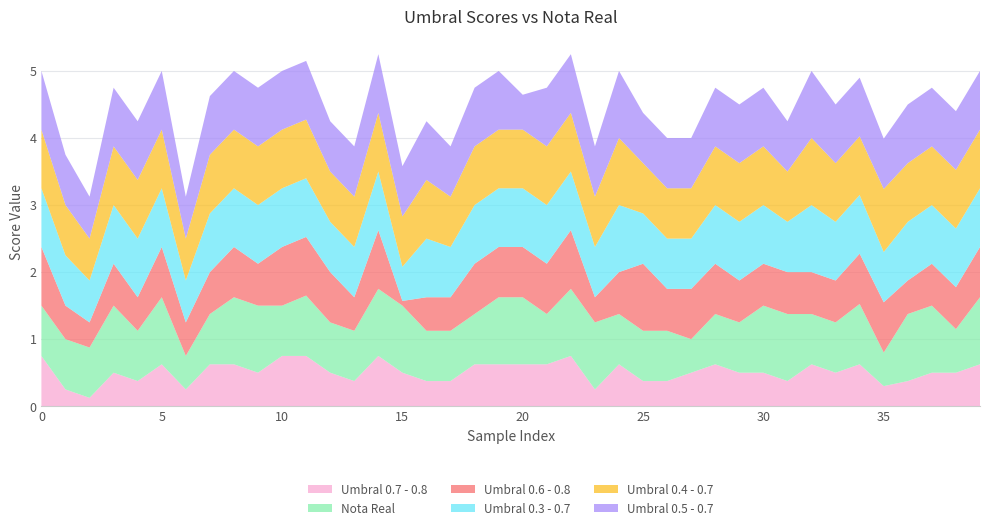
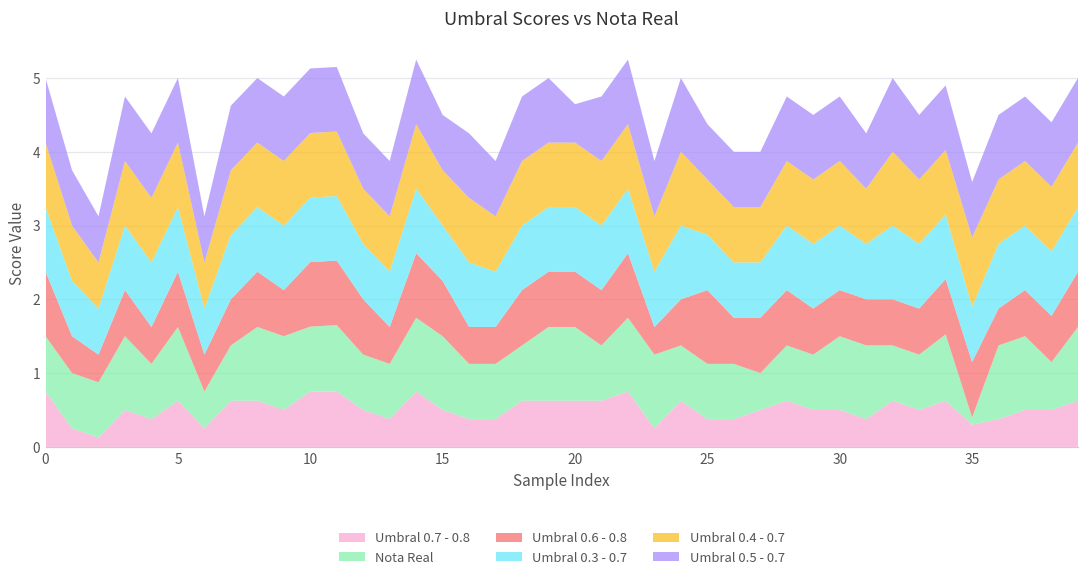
  {
    "Umbral 0.7 - 0.8": {
      "0": 0.8,
      "5": 0.6,
      "10": 0.8,
      "15": 0.5,
      "20": 0.6,
      "25": 0.4,
      "30": 0.5,
      "35": 0.3
    },
    "Nota Real": {
      "0": 0.8,
      "5": 1.0,
-     "10": 0.8,
+     "10": 0.9,
      "15": 1.0,
      "20": 1.0,
      "25": 0.8,
      "30": 1.0,
-     "35": 0.5
+     "35": 0.1
    },
    "Umbral 0.6 - 0.8": {
      "0": 0.9,
      "5": 0.8,
      "10": 0.9,
-     "15": 0.1,
+     "15": 0.8,
      "20": 0.8,
      "25": 1.0,
      "30": 0.6,
      "35": 0.8
    },
    "Umbral 0.3 - 0.7": {
      "0": 0.9,
      "5": 0.9,
      "10": 0.9,
-     "15": 0.5,
+     "15": 0.8,
      "20": 0.9,
      "25": 0.8,
      "30": 0.9,
      "35": 0.7
    },
    "Umbral 0.4 - 0.7": {
      "0": 0.9,
      "5": 0.9,
      "10": 0.9,
      "15": 0.8,
      "20": 0.9,
      "25": 0.8,
      "30": 0.9,
      "35": 0.9
    },
    "Umbral 0.5 - 0.7": {
      "0": 0.9,
      "5": 0.9,
      "10": 0.9,
      "15": 0.8,
      "20": 0.5,
      "25": 0.8,
      "30": 0.9,
      "35": 0.8
    }
  }
